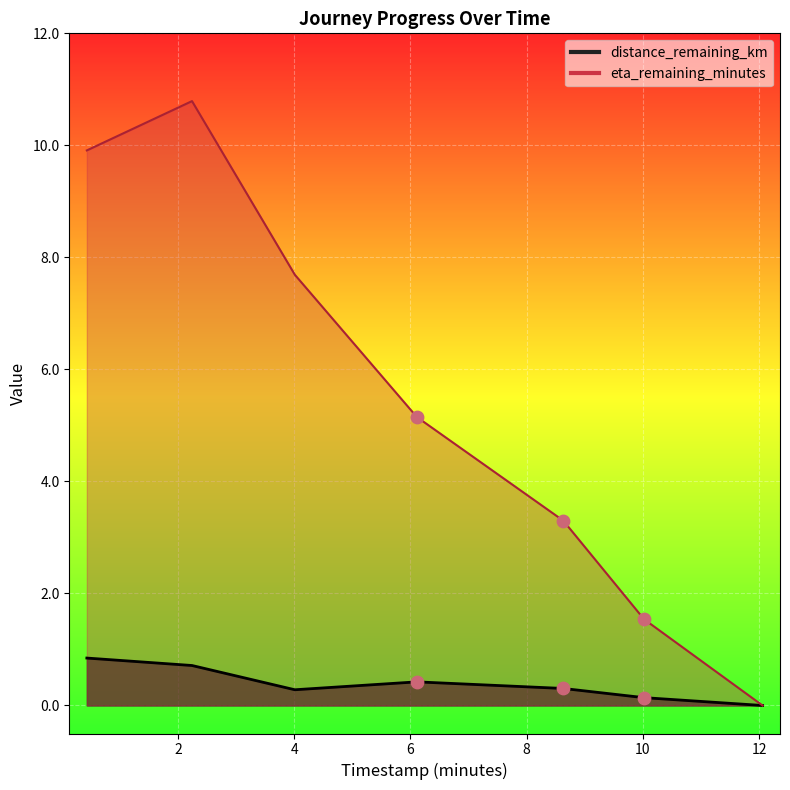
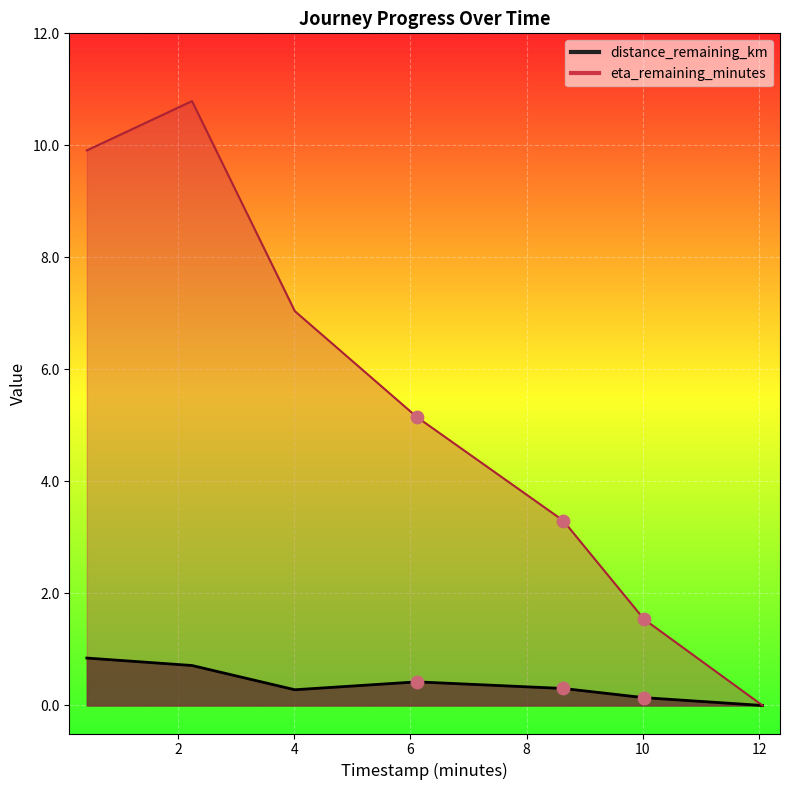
  {
    "distance_remaining_km": {
      "4": 0.3
    },
    "eta_remaining_minutes": {
-     "4": 7.7
+     "4": 7.0
    }
  }
